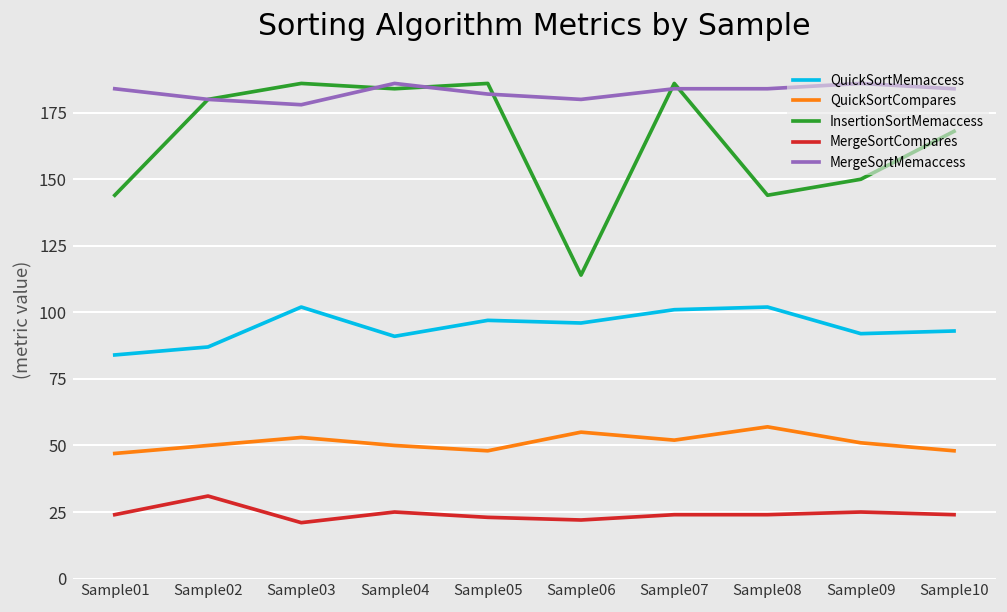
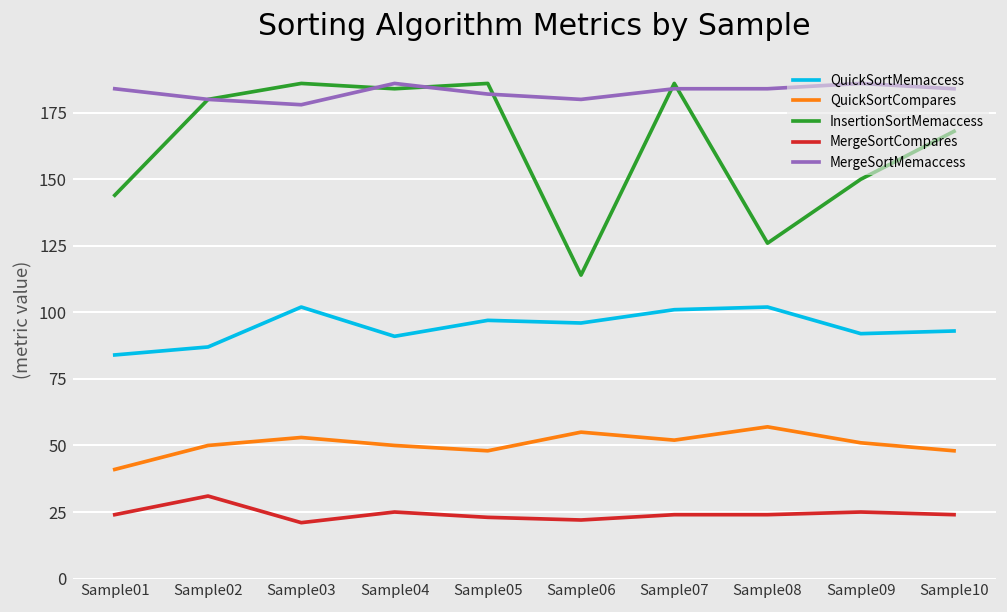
  {
    "QuickSortMemaccess": {
      "Sample01": 84,
      "Sample02": 87,
      "Sample03": 102,
      "Sample04": 91,
      "Sample05": 97,
      "Sample06": 96,
      "Sample07": 101,
      "Sample08": 102,
      "Sample09": 92,
      "Sample10": 93
    },
    "QuickSortCompares": {
-     "Sample01": 47,
+     "Sample01": 41,
      "Sample02": 50,
      "Sample03": 53,
      "Sample04": 50,
      "Sample05": 48,
      "Sample06": 55,
      "Sample07": 52,
      "Sample08": 57,
      "Sample09": 51,
      "Sample10": 48
    },
    "InsertionSortMemaccess": {
      "Sample01": 144,
      "Sample03": 186,
      "Sample04": 184,
      "Sample05": 186,
      "Sample06": 114,
      "Sample07": 186,
-     "Sample08": 144,
+     "Sample08": 126,
      "Sample09": 150
    },
    "MergeSortCompares": {
      "Sample01": 24,
      "Sample02": 31,
      "Sample03": 21,
      "Sample04": 25,
      "Sample05": 23,
      "Sample06": 22,
      "Sample07": 24,
      "Sample08": 24,
      "Sample09": 25,
      "Sample10": 24
    },
    "MergeSortMemaccess": {
      "Sample01": 184,
      "Sample03": 178,
      "Sample04": 186,
      "Sample05": 182,
      "Sample06": 180,
      "Sample07": 184,
      "Sample08": 184
    }
  }
